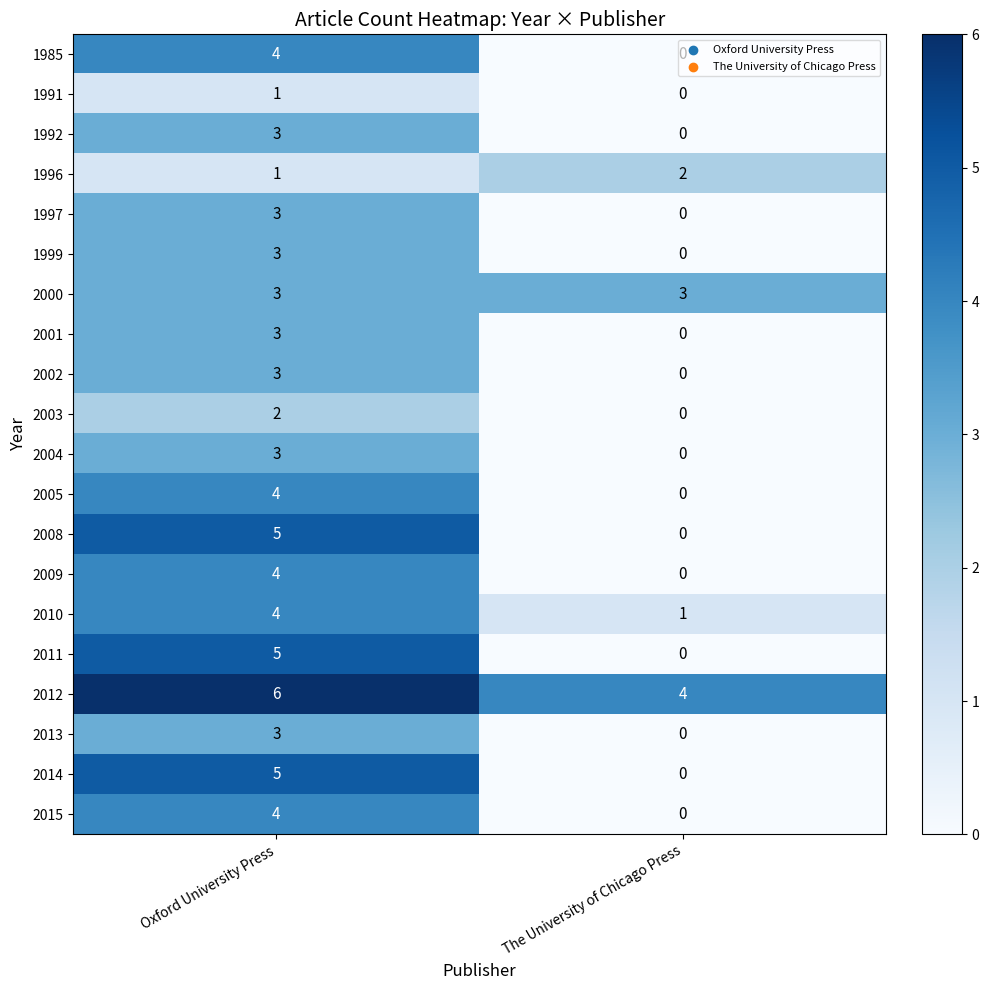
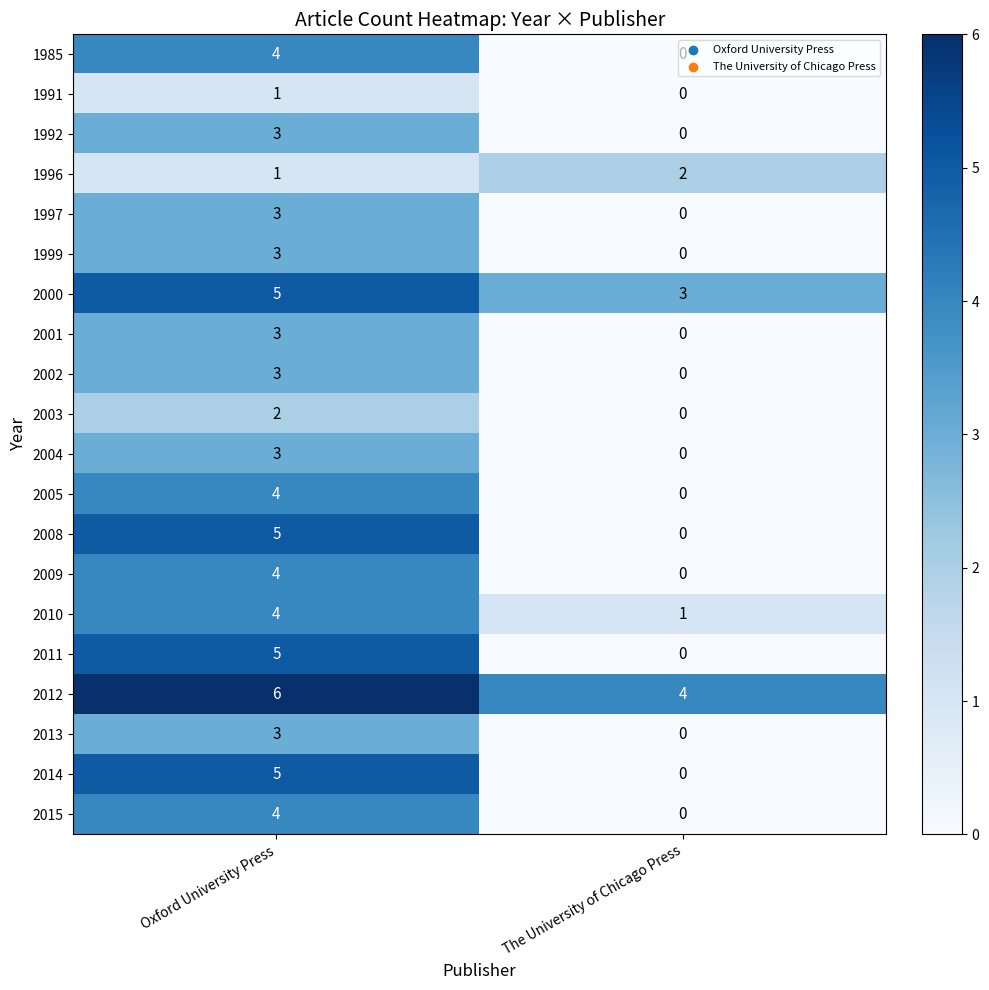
  {
    "1985": {
      "Oxford University Press": 4
    },
    "1991": {
      "Oxford University Press": 1,
      "The University of Chicago Press": 0
    },
    "1992": {
      "Oxford University Press": 3,
      "The University of Chicago Press": 0
    },
    "1996": {
      "Oxford University Press": 1,
      "The University of Chicago Press": 2
    },
    "1997": {
      "Oxford University Press": 3,
      "The University of Chicago Press": 0
    },
    "1999": {
      "Oxford University Press": 3,
      "The University of Chicago Press": 0
    },
    "2000": {
-     "Oxford University Press": 3,
+     "Oxford University Press": 5,
      "The University of Chicago Press": 3
    },
    "2001": {
      "Oxford University Press": 3,
      "The University of Chicago Press": 0
    },
    "2002": {
      "Oxford University Press": 3,
      "The University of Chicago Press": 0
    },
    "2003": {
      "Oxford University Press": 2,
      "The University of Chicago Press": 0
    },
    "2004": {
      "Oxford University Press": 3,
      "The University of Chicago Press": 0
    },
    "2005": {
      "Oxford University Press": 4,
      "The University of Chicago Press": 0
    },
    "2008": {
      "Oxford University Press": 5,
      "The University of Chicago Press": 0
    },
    "2009": {
      "Oxford University Press": 4,
      "The University of Chicago Press": 0
    },
    "2010": {
      "Oxford University Press": 4,
      "The University of Chicago Press": 1
    },
    "2011": {
      "Oxford University Press": 5,
      "The University of Chicago Press": 0
    },
    "2012": {
      "Oxford University Press": 6,
      "The University of Chicago Press": 4
    },
    "2013": {
      "Oxford University Press": 3,
      "The University of Chicago Press": 0
    },
    "2014": {
      "Oxford University Press": 5,
      "The University of Chicago Press": 0
    },
    "2015": {
      "Oxford University Press": 4,
      "The University of Chicago Press": 0
    }
  }
